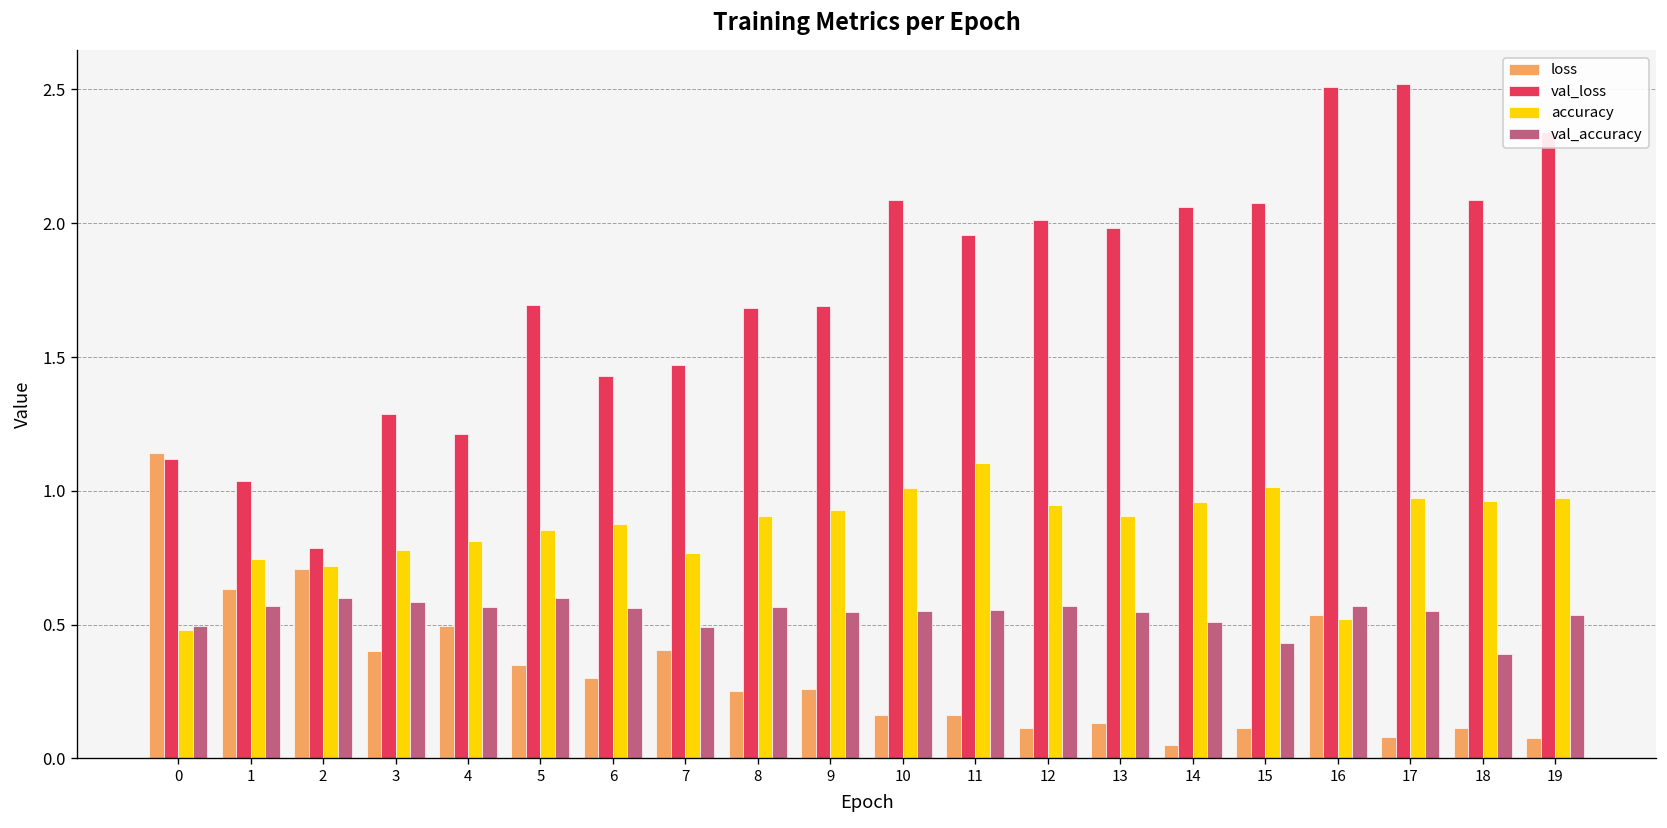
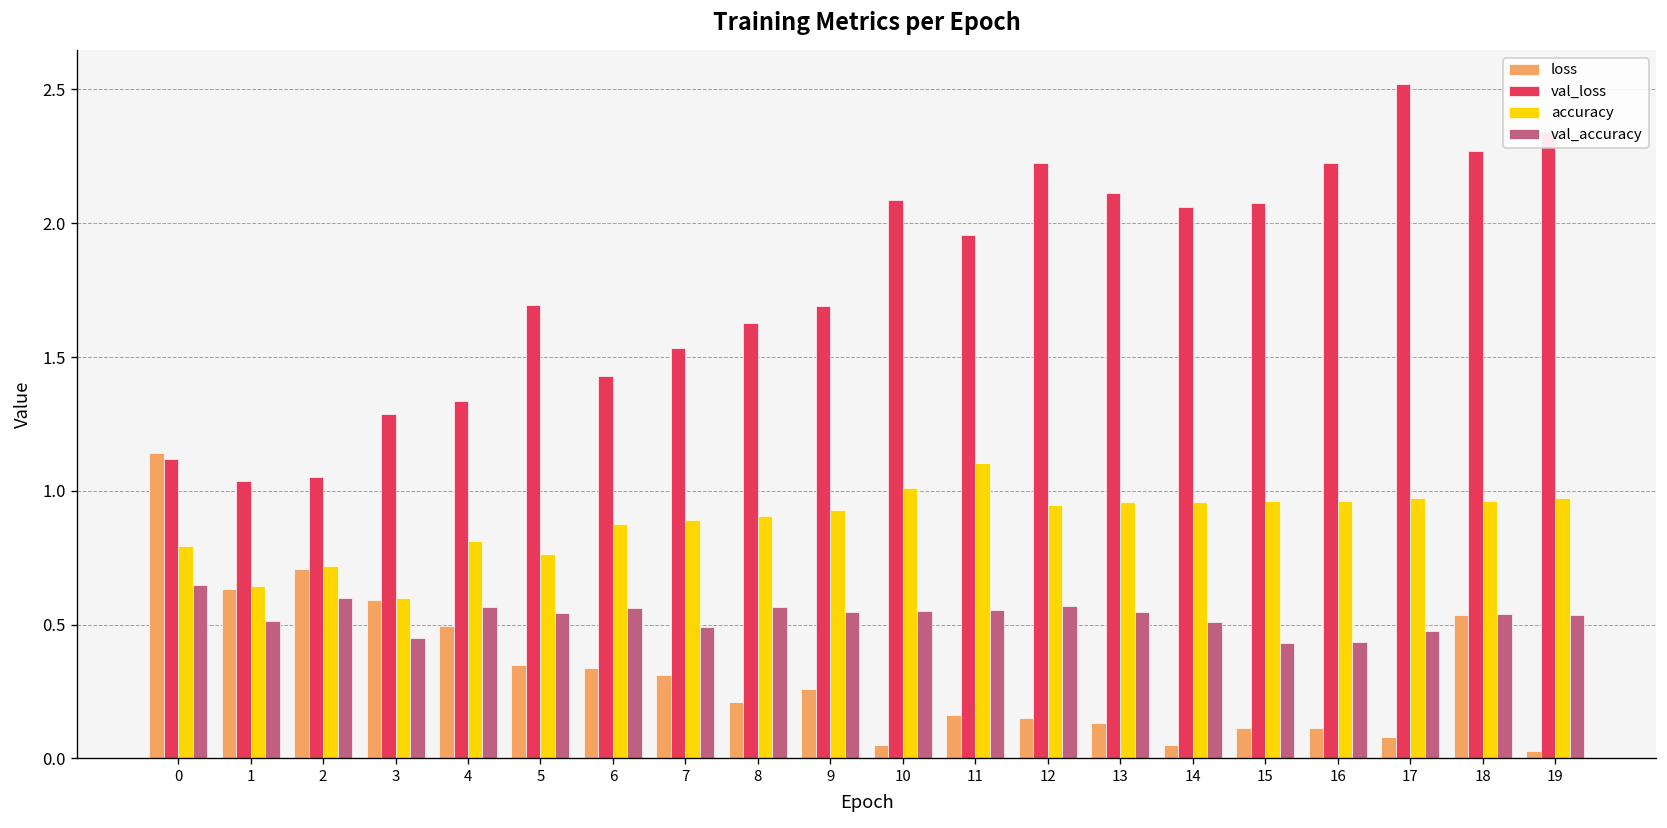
  {
    "loss": {
      "0": 1.14,
      "1": 0.63,
      "2": 0.71,
-     "3": 0.40,
+     "3": 0.59,
      "4": 0.49,
      "5": 0.35,
-     "6": 0.30,
-     "7": 0.40,
-     "8": 0.25,
+     "6": 0.34,
+     "7": 0.31,
+     "8": 0.21,
      "9": 0.26,
-     "10": 0.16,
+     "10": 0.05,
      "11": 0.16,
-     "12": 0.11,
+     "12": 0.15,
      "13": 0.13,
      "14": 0.05,
      "15": 0.11,
-     "16": 0.54,
+     "16": 0.11,
      "17": 0.08,
-     "18": 0.11,
-     "19": 0.08
+     "18": 0.54,
+     "19": 0.03
    },
    "val_loss": {
      "0": 1.12,
      "1": 1.04,
-     "2": 0.79,
+     "2": 1.05,
      "3": 1.29,
-     "4": 1.21,
+     "4": 1.34,
      "5": 1.69,
      "6": 1.43,
-     "7": 1.47,
-     "8": 1.68,
+     "7": 1.53,
+     "8": 1.63,
      "9": 1.69,
      "10": 2.09,
      "11": 1.95,
-     "12": 2.01,
-     "13": 1.98,
+     "12": 2.22,
+     "13": 2.11,
      "14": 2.06,
      "15": 2.08,
-     "16": 2.51,
+     "16": 2.23,
      "17": 2.52,
-     "18": 2.09
+     "18": 2.27
    },
    "accuracy": {
-     "0": 0.48,
-     "1": 0.74,
+     "0": 0.79,
+     "1": 0.64,
      "2": 0.72,
-     "3": 0.78,
+     "3": 0.60,
      "4": 0.81,
-     "5": 0.85,
+     "5": 0.76,
      "6": 0.88,
-     "7": 0.77,
+     "7": 0.89,
      "8": 0.91,
      "9": 0.93,
      "10": 1.01,
      "11": 1.11,
      "12": 0.95,
-     "13": 0.91,
+     "13": 0.96,
      "14": 0.96,
-     "15": 1.01,
-     "16": 0.52,
+     "15": 0.96,
+     "16": 0.96,
      "17": 0.97,
      "18": 0.96,
      "19": 0.97
    },
    "val_accuracy": {
-     "0": 0.50,
-     "1": 0.57,
+     "0": 0.65,
+     "1": 0.51,
      "2": 0.60,
-     "3": 0.59,
+     "3": 0.45,
      "4": 0.56,
-     "5": 0.60,
+     "5": 0.54,
      "6": 0.56,
      "7": 0.49,
      "8": 0.56,
      "9": 0.55,
      "10": 0.55,
      "11": 0.56,
      "12": 0.57,
      "13": 0.55,
      "14": 0.51,
      "15": 0.43,
-     "16": 0.57,
-     "17": 0.55,
-     "18": 0.39,
+     "16": 0.44,
+     "17": 0.48,
+     "18": 0.54,
      "19": 0.54
    }
  }
